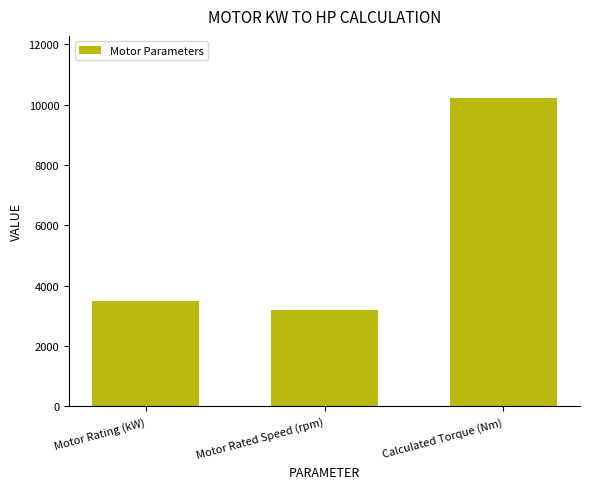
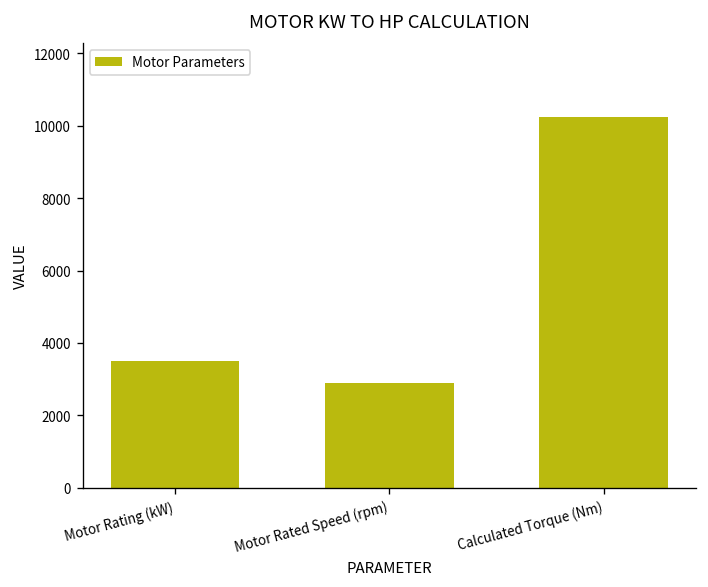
  {
    "Motor Rating (kW)": 3500,
-   "Motor Rated Speed (rpm)": 3200,
+   "Motor Rated Speed (rpm)": 2900,
    "Calculated Torque (Nm)": 10200
  }
